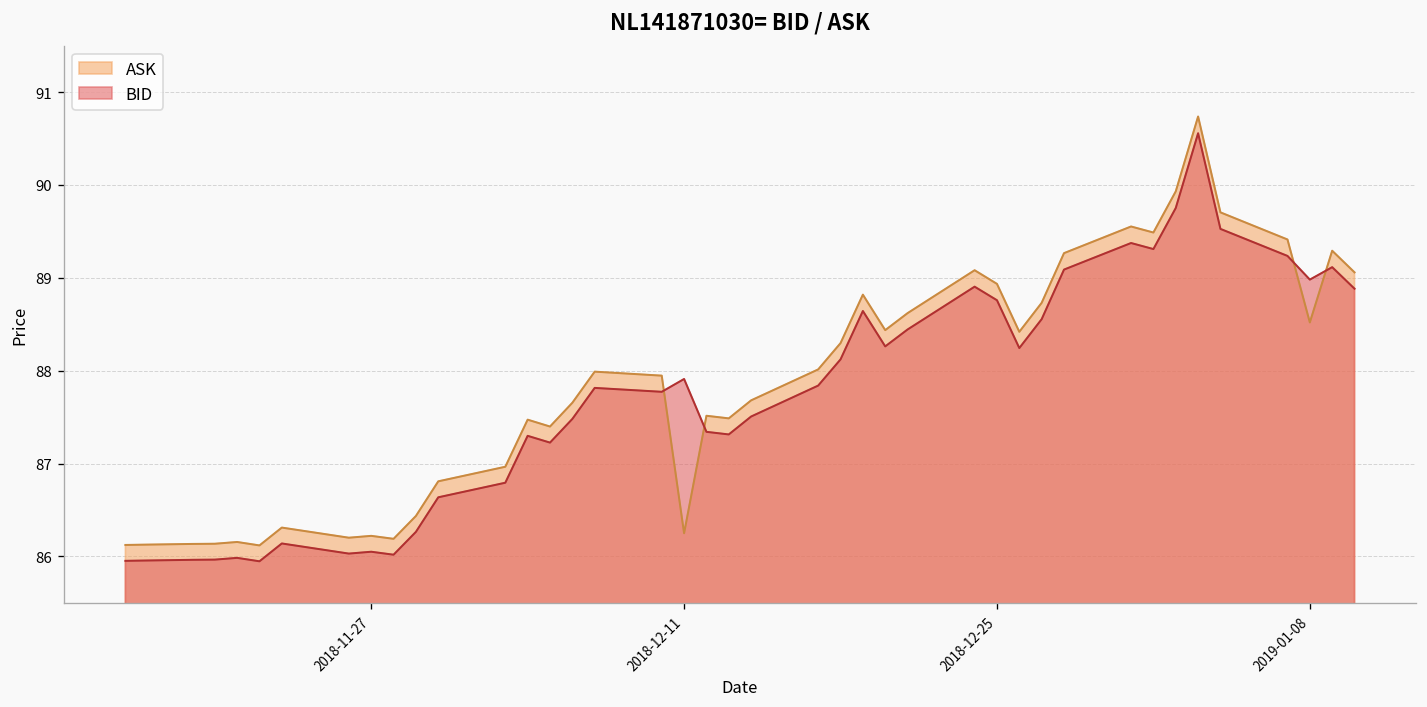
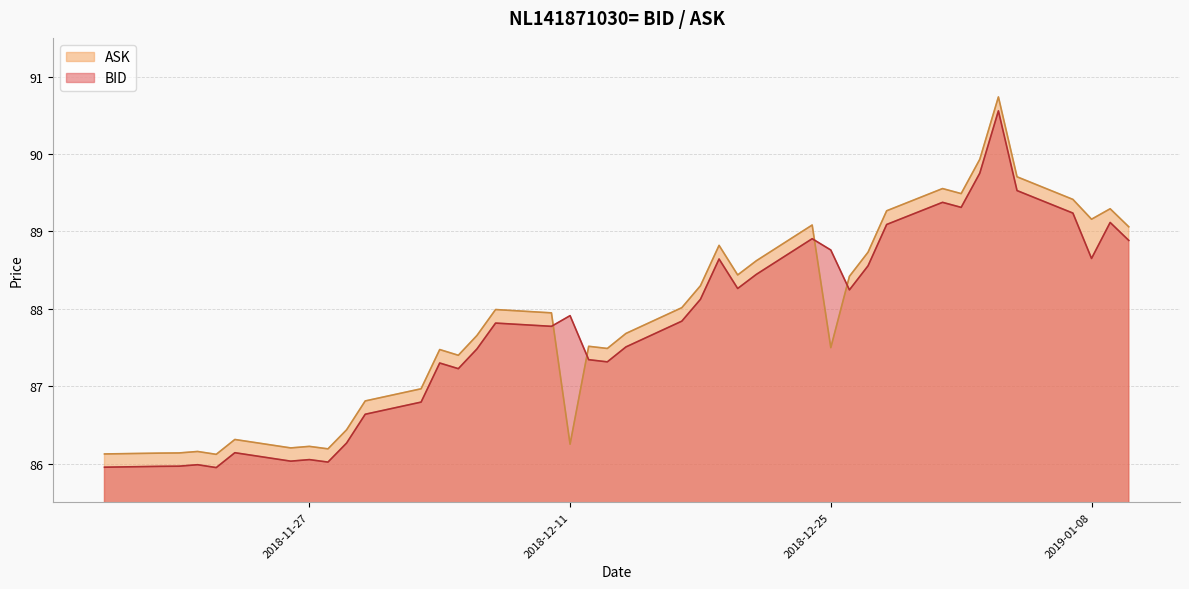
  {
    "ASK": {
      "2018-11-27": 86.2,
      "2018-12-11": 86.3,
-     "2018-12-25": 88.9,
-     "2019-01-08": 88.5
+     "2018-12-25": 87.5,
+     "2019-01-08": 89.2
    },
    "BID": {
      "2018-11-27": 86.1,
      "2018-12-11": 87.9,
      "2018-12-25": 88.8,
-     "2019-01-08": 89.0
+     "2019-01-08": 88.7
    }
  }
